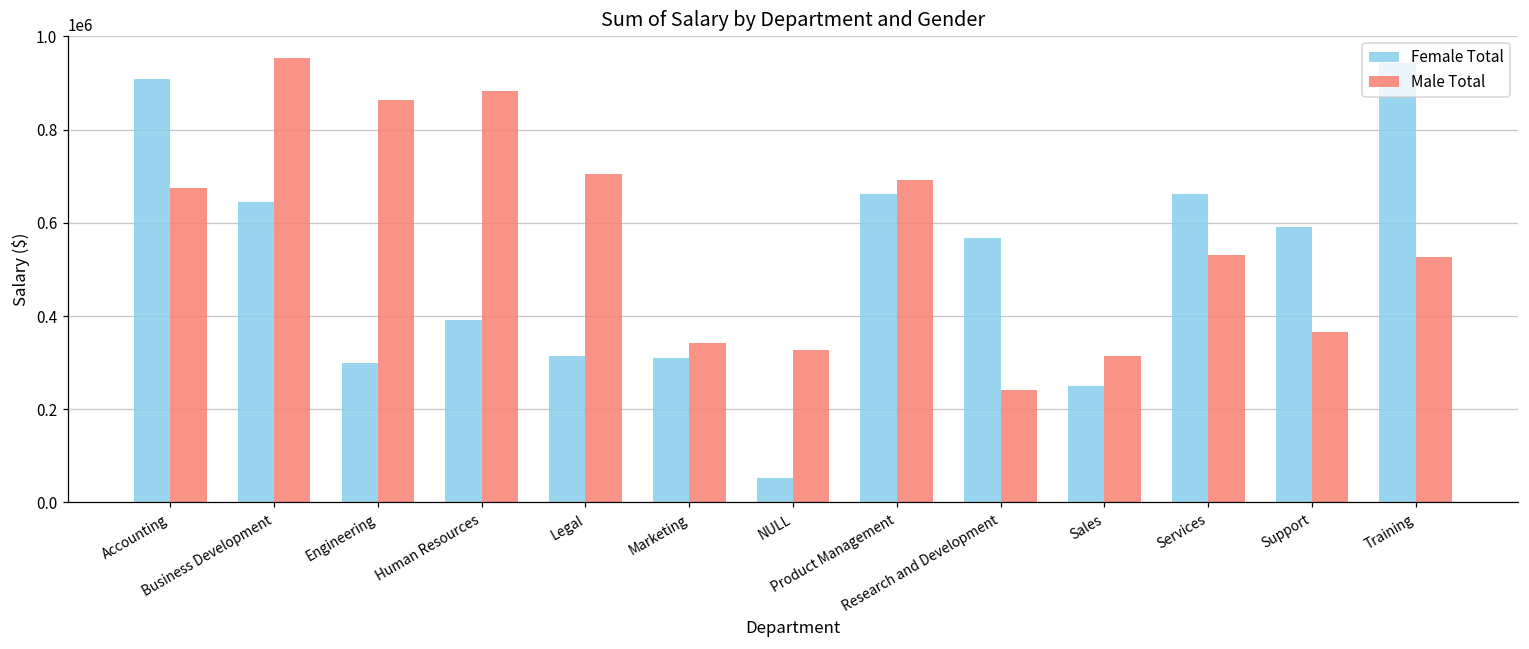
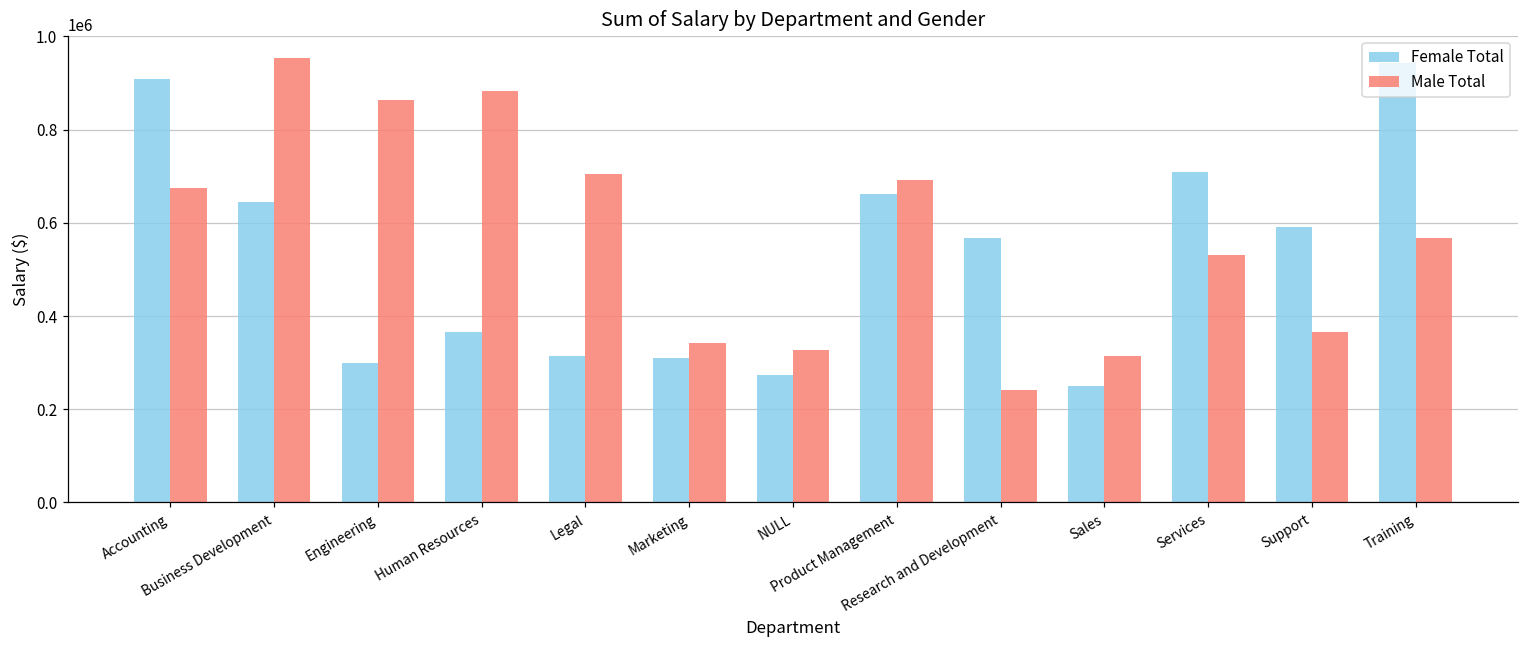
  {
    "Female Total": {
      "Accounting": 910000,
      "Business Development": 650000,
      "Engineering": 300000,
-     "Human Resources": 390000,
+     "Human Resources": 360000,
      "Legal": 310000,
      "Marketing": 310000,
-     "NULL": 50000,
+     "NULL": 270000,
      "Product Management": 660000,
      "Research and Development": 570000,
      "Sales": 250000,
-     "Services": 660000,
+     "Services": 710000,
      "Support": 590000
    },
    "Male Total": {
      "Accounting": 680000,
      "Business Development": 950000,
      "Engineering": 860000,
      "Human Resources": 880000,
      "Legal": 700000,
      "Marketing": 340000,
      "NULL": 330000,
      "Product Management": 690000,
      "Research and Development": 240000,
      "Sales": 310000,
      "Services": 530000,
      "Support": 370000,
-     "Training": 530000
+     "Training": 570000
    }
  }
